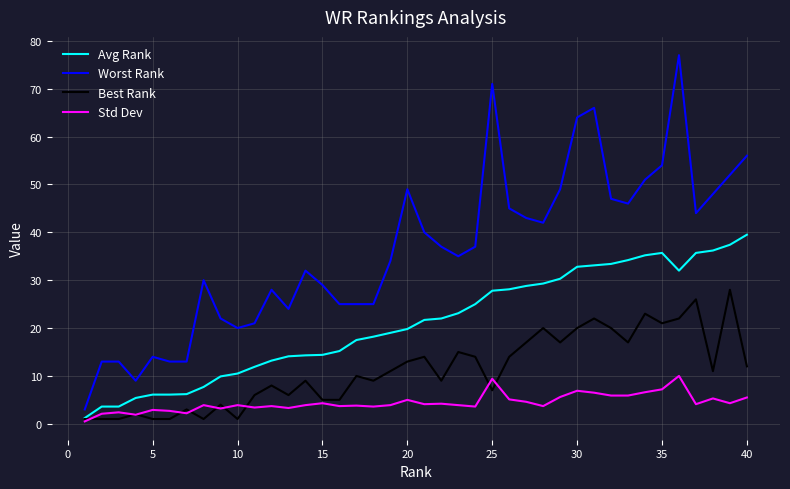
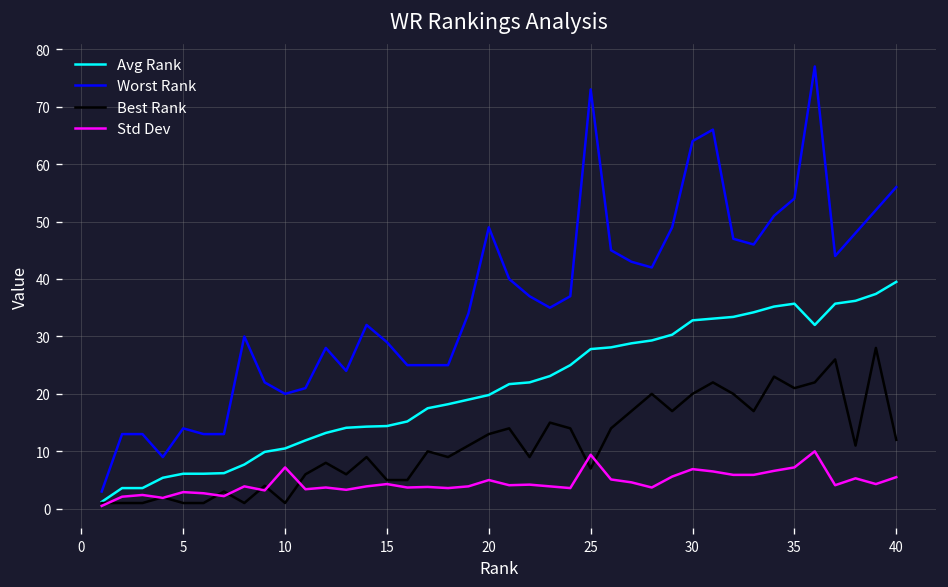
  {
    "Avg Rank": {
      "5": 6,
      "10": 11,
      "15": 14,
      "20": 20,
      "25": 28,
      "30": 33,
      "35": 36,
      "40": 40
    },
    "Worst Rank": {
      "5": 14,
      "10": 20,
      "15": 29,
      "20": 49,
-     "25": 71,
+     "25": 73,
      "30": 64,
      "35": 54,
      "40": 56
    },
    "Best Rank": {
      "5": 1,
      "10": 1,
      "15": 5,
      "20": 13,
      "25": 7,
      "30": 20,
      "35": 21,
      "40": 12
    },
    "Std Dev": {
      "5": 3,
-     "10": 4,
+     "10": 7,
      "15": 4,
      "20": 5,
      "25": 9,
      "30": 7,
      "35": 7,
      "40": 6
    }
  }
